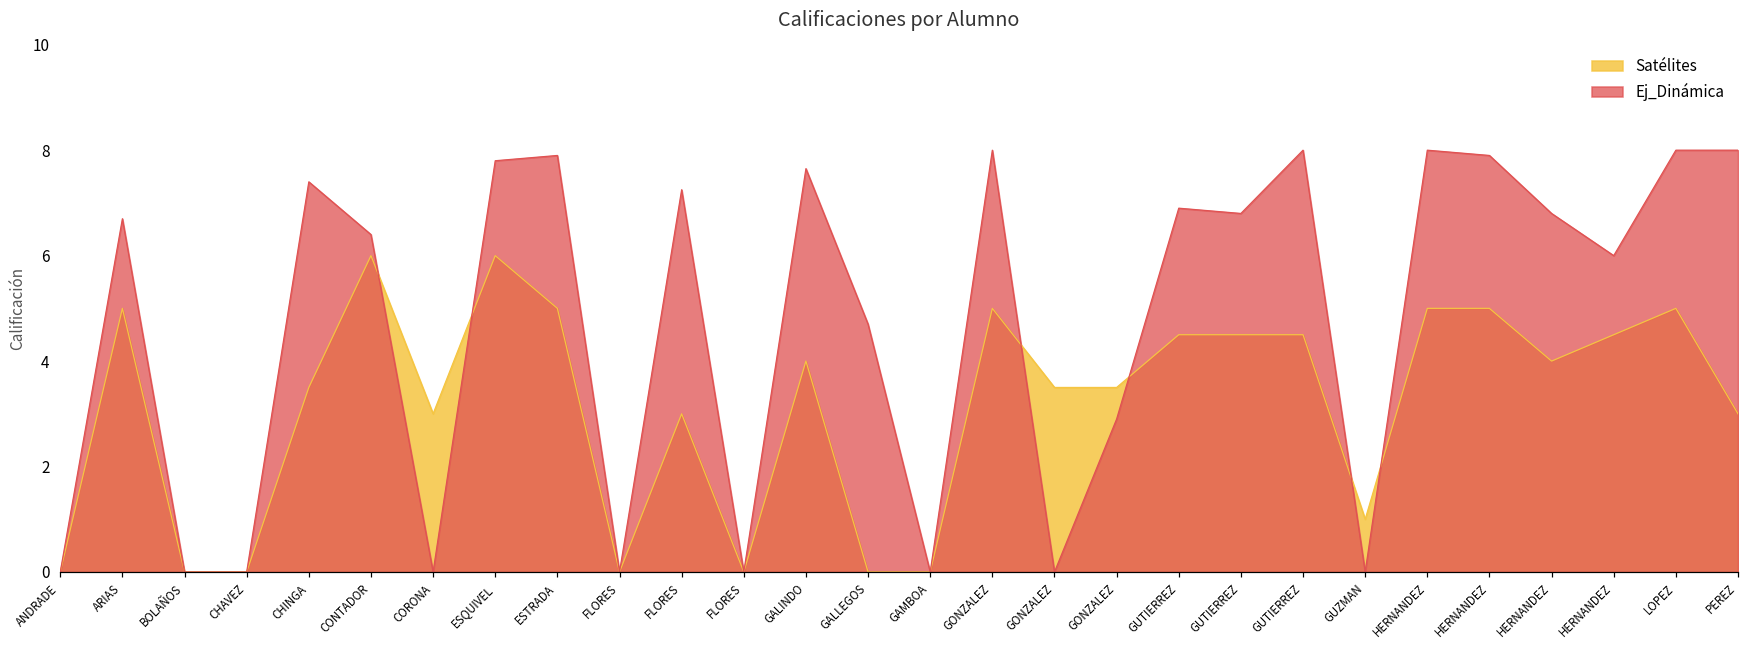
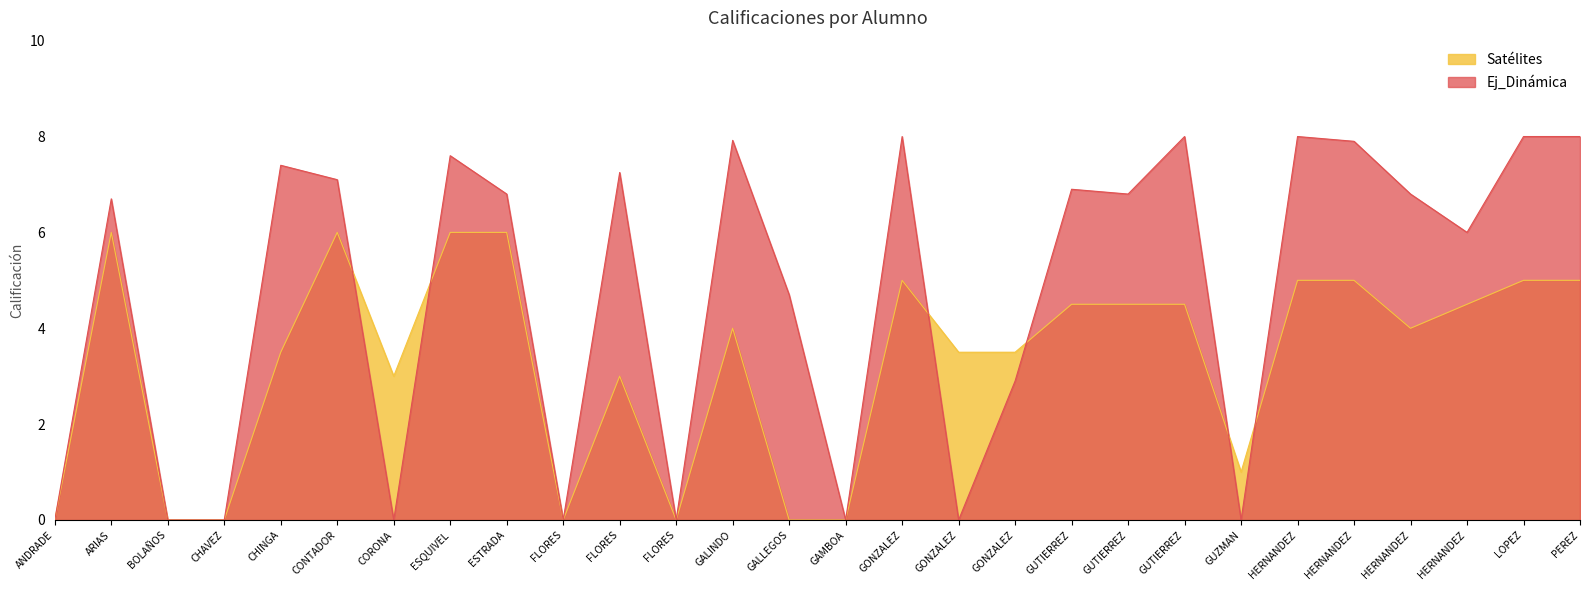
  {
    "Satélites": {
-     "ARIAS": 5,
+     "ARIAS": 6,
      "CHINGA": 3.5,
      "CONTADOR": 6,
      "CORONA": 3,
      "ESQUIVEL": 6,
-     "ESTRADA": 5,
+     "ESTRADA": 6,
      "GALINDO": 4,
      "GALLEGOS": 0,
      "GUZMAN": 1,
      "LOPEZ": 5,
-     "PEREZ": 3
+     "PEREZ": 5
    },
    "Ej_Dinámica": {
      "ARIAS": 6.7,
      "CHINGA": 7.4,
-     "CONTADOR": 6.4,
+     "CONTADOR": 7.1,
      "CORONA": 0.0,
-     "ESQUIVEL": 7.8,
-     "ESTRADA": 7.9,
-     "GALINDO": 7.7,
+     "ESQUIVEL": 7.6,
+     "ESTRADA": 6.8,
+     "GALINDO": 7.9,
      "GALLEGOS": 4.7,
      "GUZMAN": 0.0,
      "LOPEZ": 8.0,
      "PEREZ": 8.0
    }
  }
